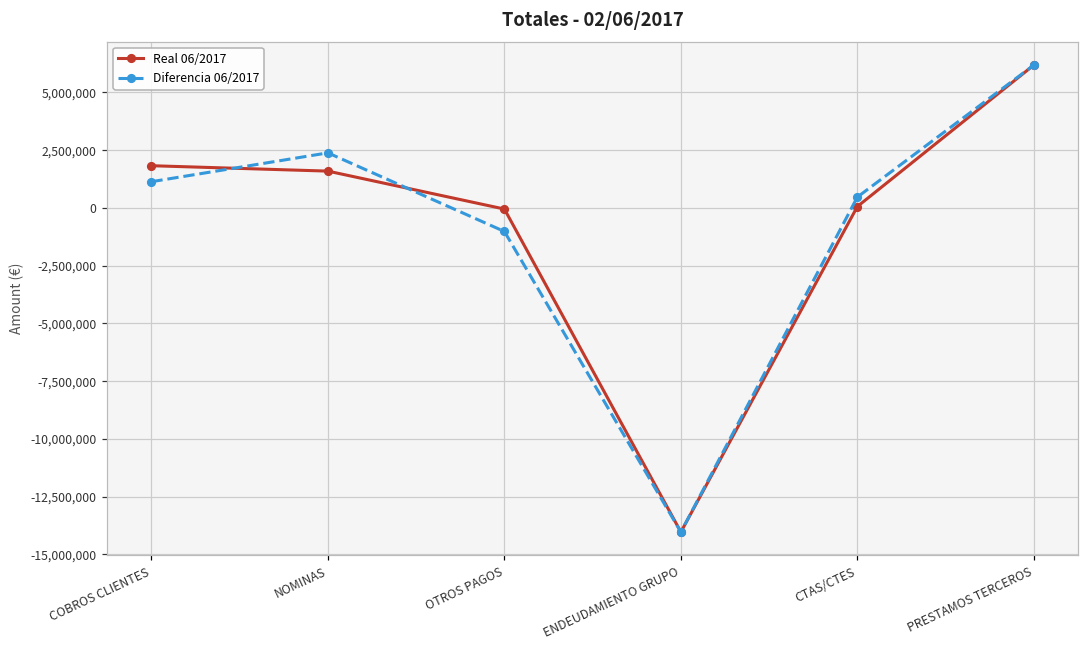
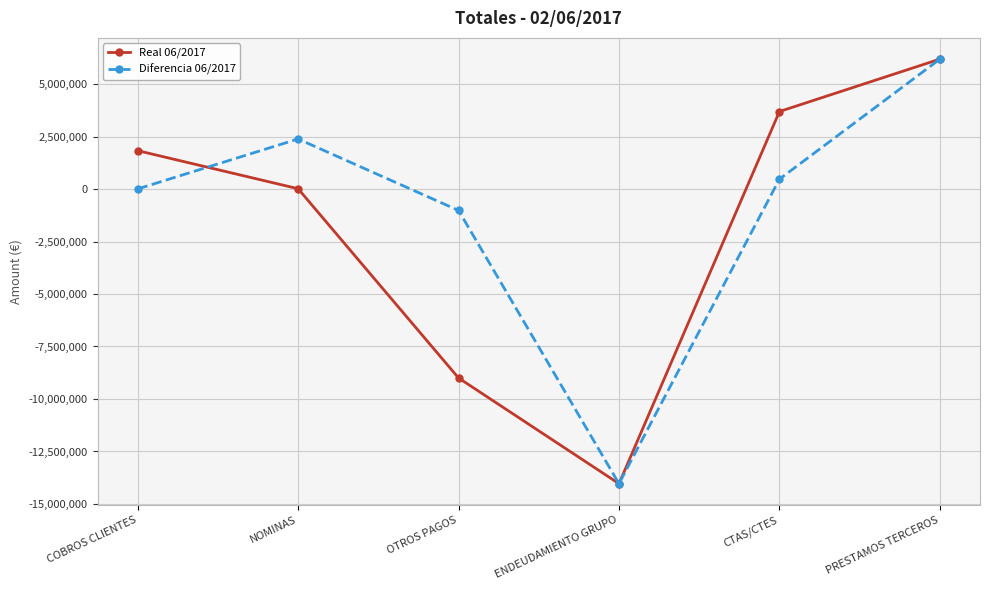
  {
    "Real 06/2017": {
      "COBROS CLIENTES": "1,800,000",
-     "NOMINAS": "1,600,000",
-     "OTROS PAGOS": "0",
-     "CTAS/CTES": "100,000"
+     "NOMINAS": "0",
+     "OTROS PAGOS": "-9,000,000",
+     "CTAS/CTES": "3,700,000"
    },
    "Diferencia 06/2017": {
-     "COBROS CLIENTES": "1,100,000",
+     "COBROS CLIENTES": "0",
      "NOMINAS": "2,400,000",
      "OTROS PAGOS": "-1,000,000",
      "CTAS/CTES": "500,000"
    }
  }
